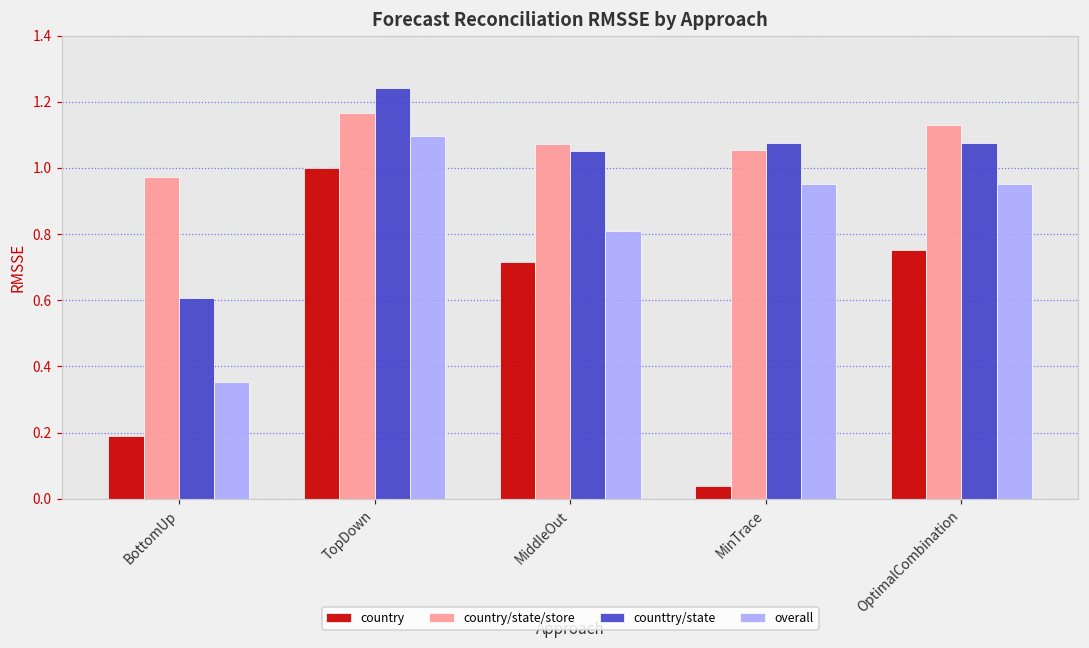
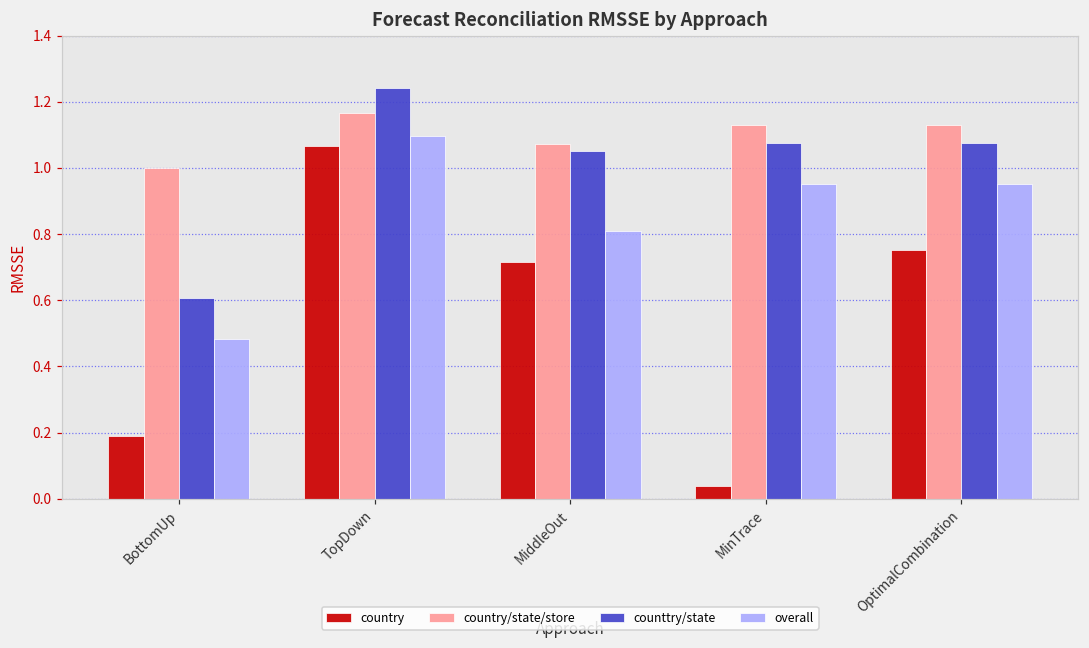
  {
    "country": {
      "BottomUp": 0.19,
-     "TopDown": 1.00,
+     "TopDown": 1.07,
      "MiddleOut": 0.72,
      "MinTrace": 0.04,
      "OptimalCombination": 0.75
    },
    "country/state/store": {
-     "BottomUp": 0.97,
+     "BottomUp": 1.00,
      "TopDown": 1.17,
      "MiddleOut": 1.07,
-     "MinTrace": 1.05,
+     "MinTrace": 1.13,
      "OptimalCombination": 1.13
    },
    "counttry/state": {
      "BottomUp": 0.61,
      "TopDown": 1.24,
      "MiddleOut": 1.05,
      "MinTrace": 1.07,
      "OptimalCombination": 1.07
    },
    "overall": {
-     "BottomUp": 0.35,
+     "BottomUp": 0.48,
      "TopDown": 1.10,
      "MiddleOut": 0.81,
      "MinTrace": 0.95,
      "OptimalCombination": 0.95
    }
  }
